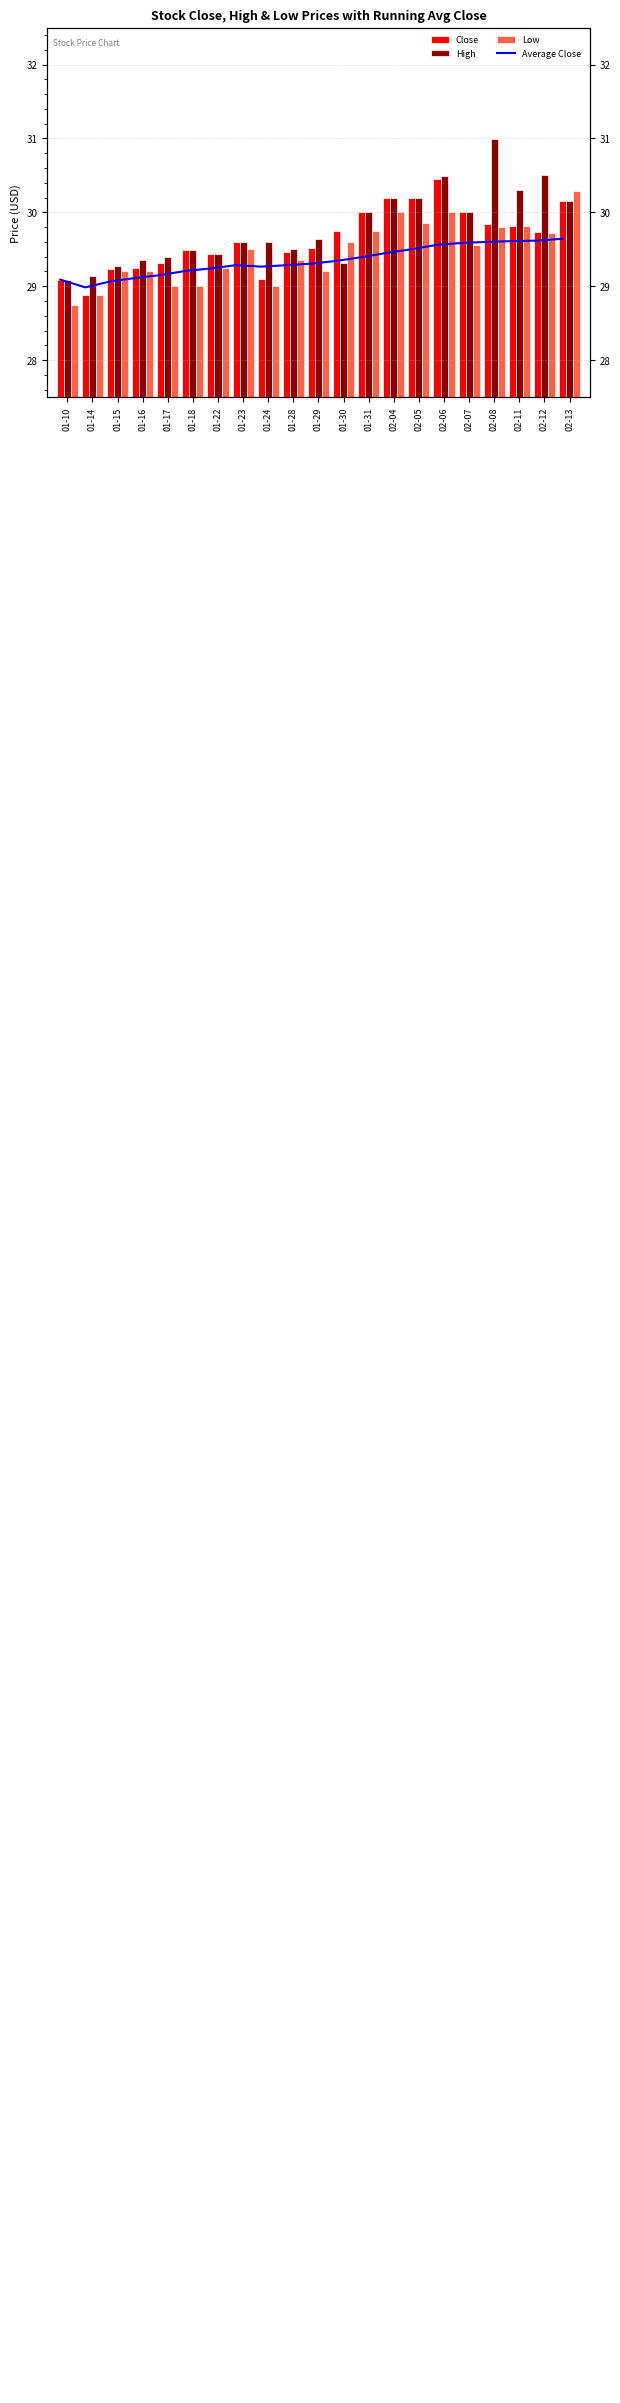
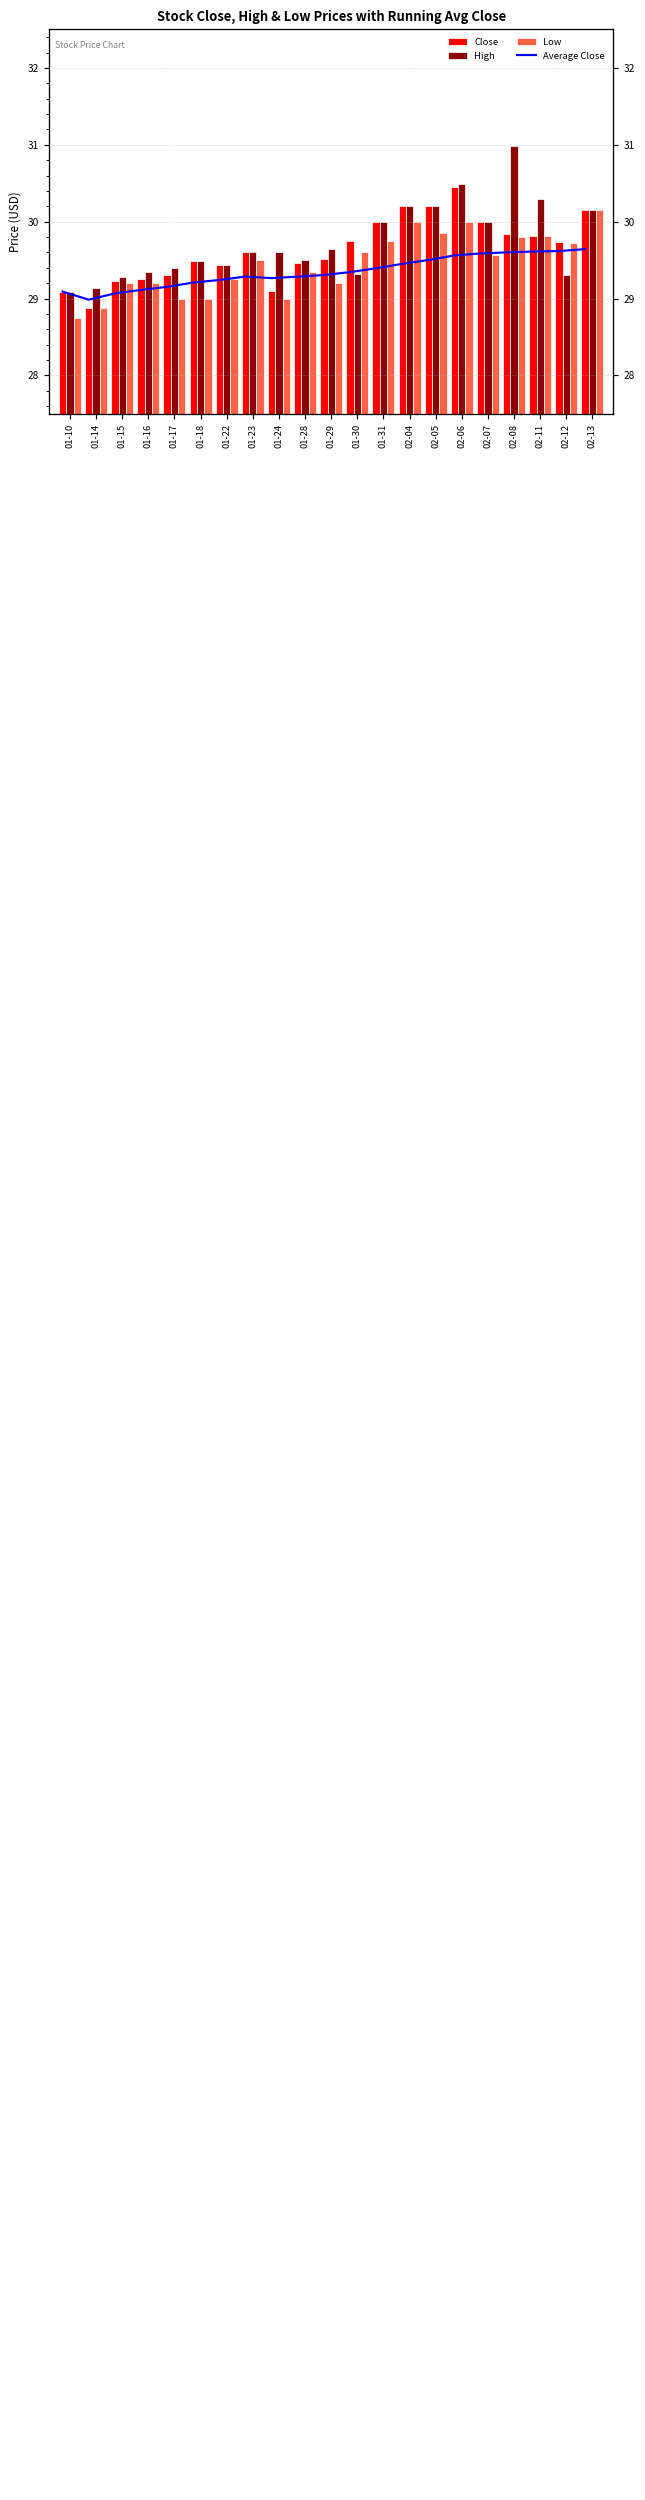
  {
    "Close": {
      "01-10": 29.09,
      "01-14": 28.88,
      "01-15": 29.23,
      "01-16": 29.25,
      "01-17": 29.31,
      "01-18": 29.49,
      "01-22": 29.44,
      "01-23": 29.60,
      "01-24": 29.10,
      "01-28": 29.46,
      "01-29": 29.52,
      "01-30": 29.75,
      "01-31": 30.00,
      "02-04": 30.20,
      "02-05": 30.20,
      "02-06": 30.45,
      "02-07": 30.00,
      "02-08": 29.84,
      "02-11": 29.81,
      "02-12": 29.73,
      "02-13": 30.15
    },
    "High": {
      "01-10": 29.1,
      "01-14": 29.1,
      "01-15": 29.3,
      "01-16": 29.4,
      "01-17": 29.4,
      "01-18": 29.5,
      "01-22": 29.4,
      "01-23": 29.6,
      "01-24": 29.6,
      "01-28": 29.5,
      "01-29": 29.6,
      "01-30": 29.3,
      "01-31": 30.0,
      "02-04": 30.2,
      "02-05": 30.2,
      "02-06": 30.5,
      "02-07": 30.0,
      "02-08": 31.0,
      "02-11": 30.3,
-     "02-12": 30.5,
+     "02-12": 29.3,
      "02-13": 30.1
    },
    "Low": {
      "01-10": 28.8,
      "01-14": 28.9,
      "01-15": 29.2,
      "01-16": 29.2,
      "01-17": 29.0,
      "01-18": 29.0,
      "01-22": 29.3,
      "01-23": 29.5,
      "01-24": 29.0,
      "01-28": 29.4,
      "01-29": 29.2,
      "01-30": 29.6,
      "01-31": 29.8,
      "02-04": 30.0,
      "02-05": 29.9,
      "02-06": 30.0,
      "02-07": 29.6,
      "02-08": 29.8,
      "02-11": 29.8,
      "02-12": 29.7,
-     "02-13": 30.3
+     "02-13": 30.1
    }
  }
